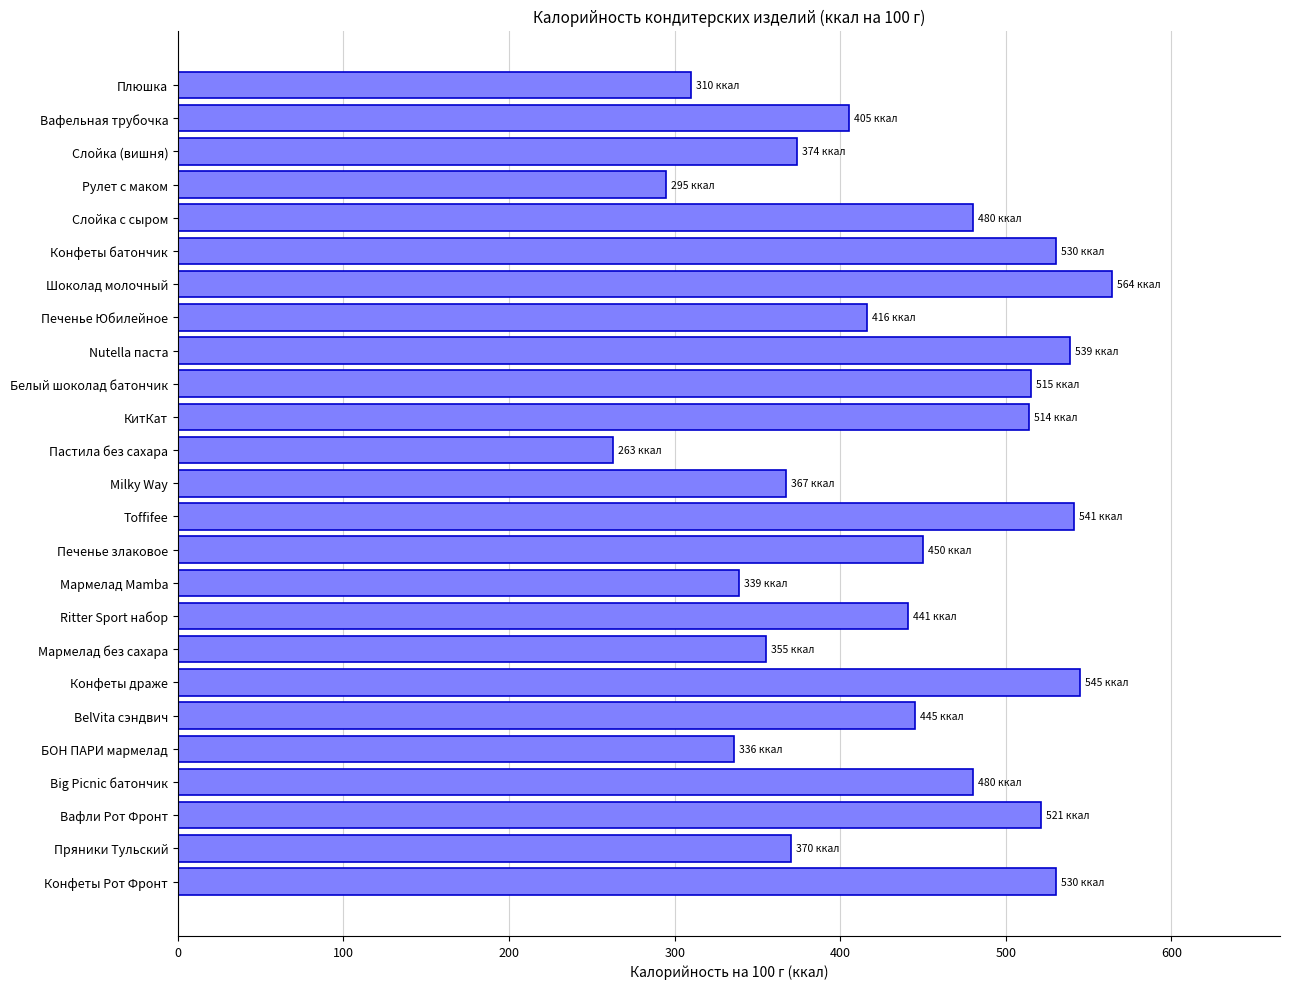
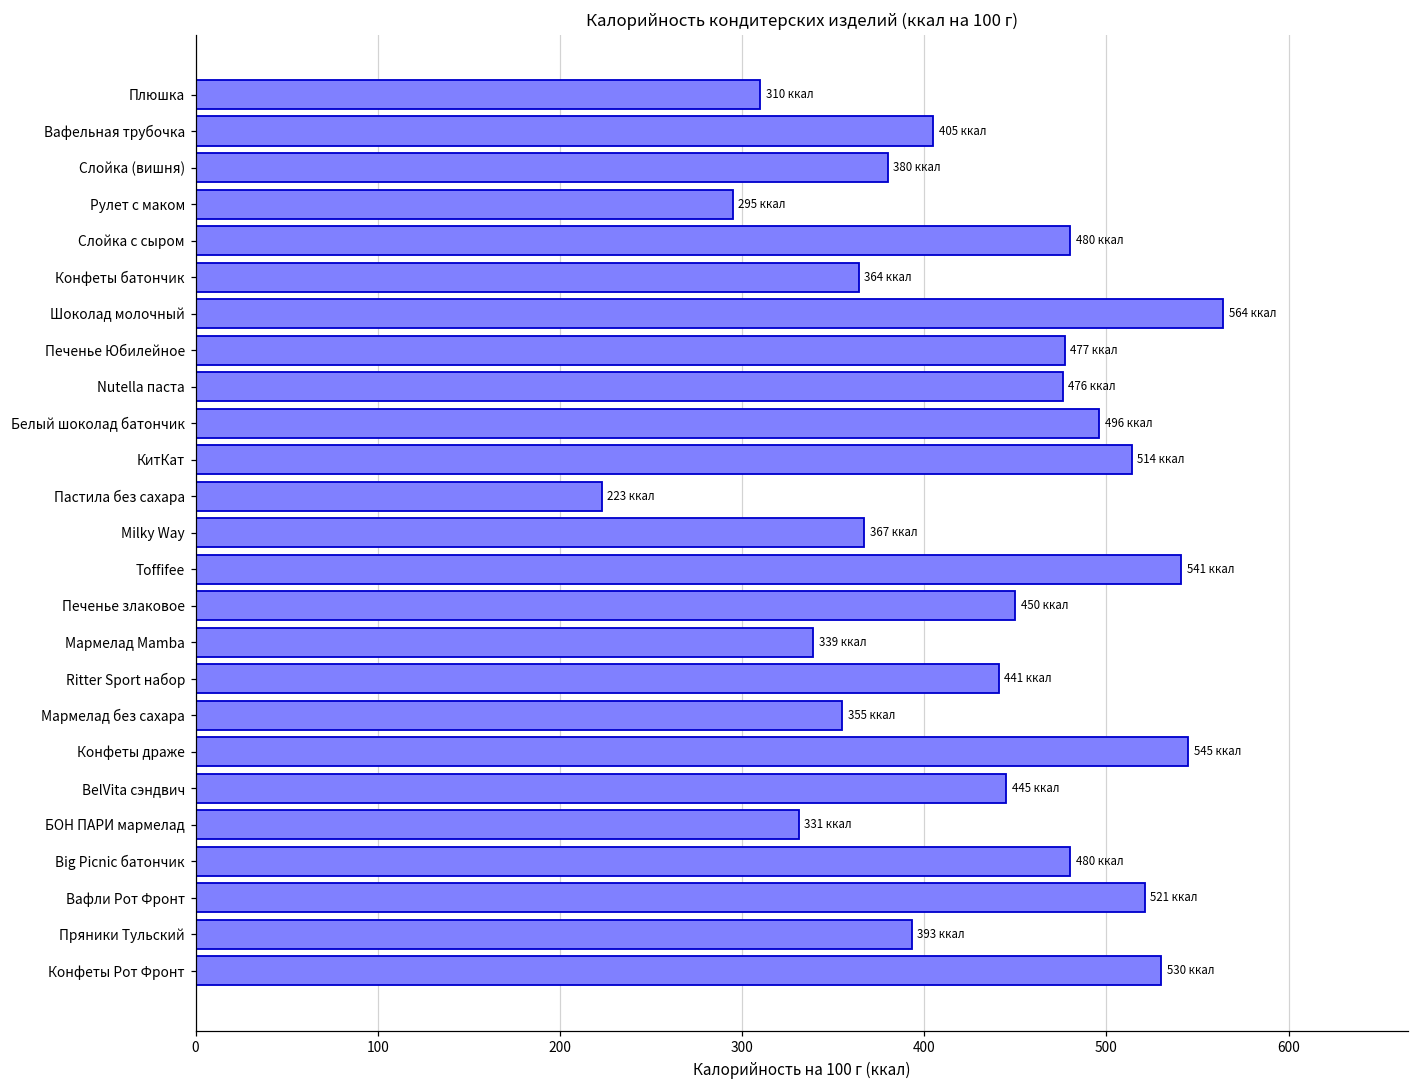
  {
    "Плюшка": 310,
    "Вафельная трубочка": 405,
-   "Слойка (вишня)": 374,
+   "Слойка (вишня)": 380,
    "Рулет с маком": 295,
    "Слойка с сыром": 480,
-   "Конфеты батончик": 530,
+   "Конфеты батончик": 364,
    "Шоколад молочный": 564,
-   "Печенье Юбилейное": 416,
-   "Nutella паста": 539,
-   "Белый шоколад батончик": 515,
+   "Печенье Юбилейное": 477,
+   "Nutella паста": 476,
+   "Белый шоколад батончик": 496,
    "КитКат": 514,
-   "Пастила без сахара": 263,
+   "Пастила без сахара": 223,
    "Milky Way": 367,
    "Toffifee": 541,
    "Печенье злаковое": 450,
    "Мармелад Mamba": 339,
    "Ritter Sport набор": 441,
    "Мармелад без сахара": 355,
    "Конфеты драже": 545,
    "BelVita сэндвич": 445,
-   "БОН ПАРИ мармелад": 336,
+   "БОН ПАРИ мармелад": 331,
    "Big Picnic батончик": 480,
    "Вафли Рот Фронт": 521,
-   "Пряники Тульский": 370,
+   "Пряники Тульский": 393,
    "Конфеты Рот Фронт": 530
  }
